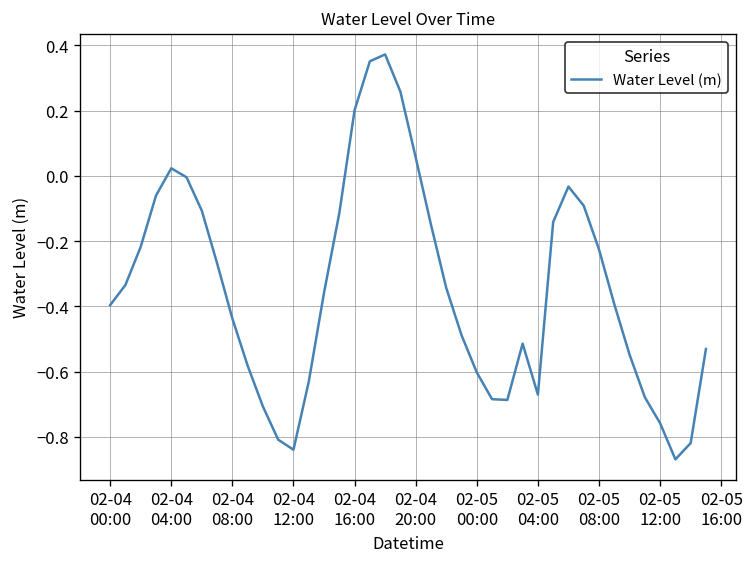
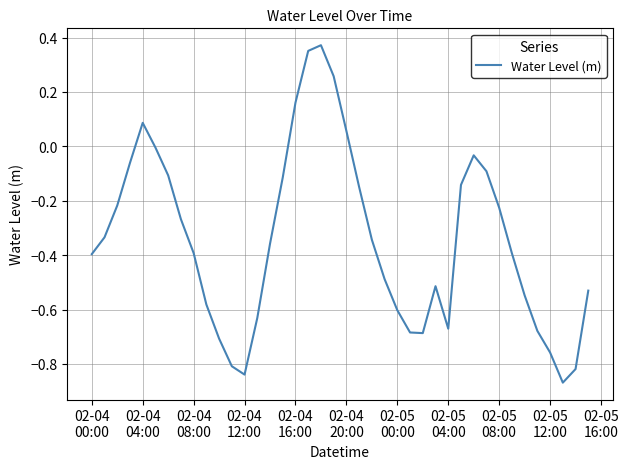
  {
    "02-04 00:00": -0.40,
-   "02-04 04:00": 0.02,
-   "02-04 08:00": -0.44,
+   "02-04 04:00": 0.09,
+   "02-04 08:00": -0.39,
    "02-04 12:00": -0.84,
-   "02-04 16:00": 0.20,
+   "02-04 16:00": 0.16,
    "02-04 20:00": 0.06,
    "02-05 00:00": -0.60,
    "02-05 04:00": -0.67,
    "02-05 08:00": -0.23,
    "02-05 12:00": -0.76
  }
